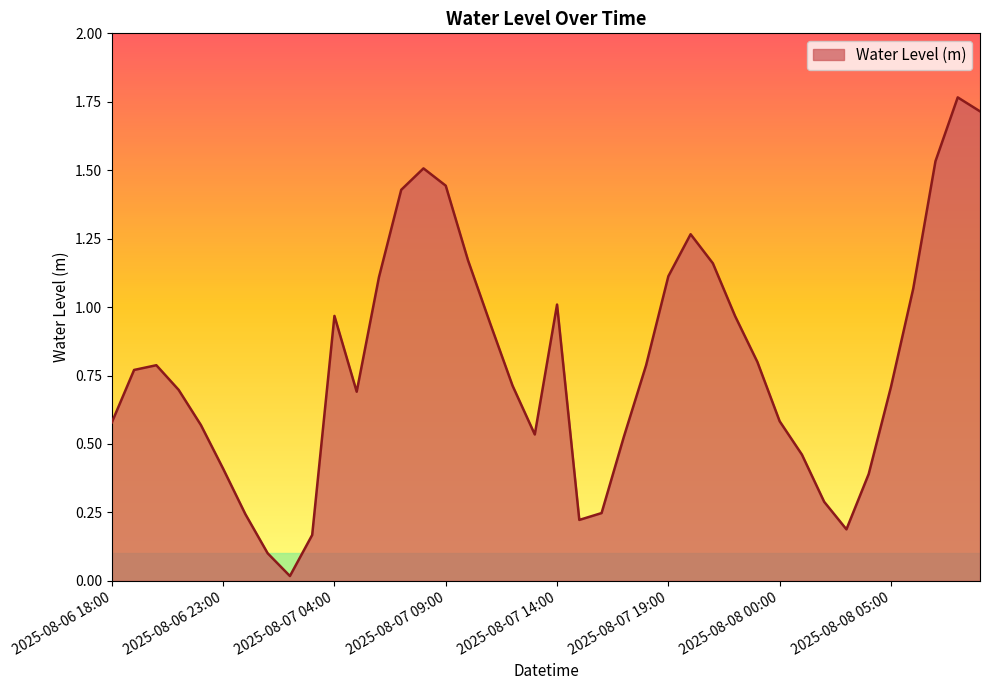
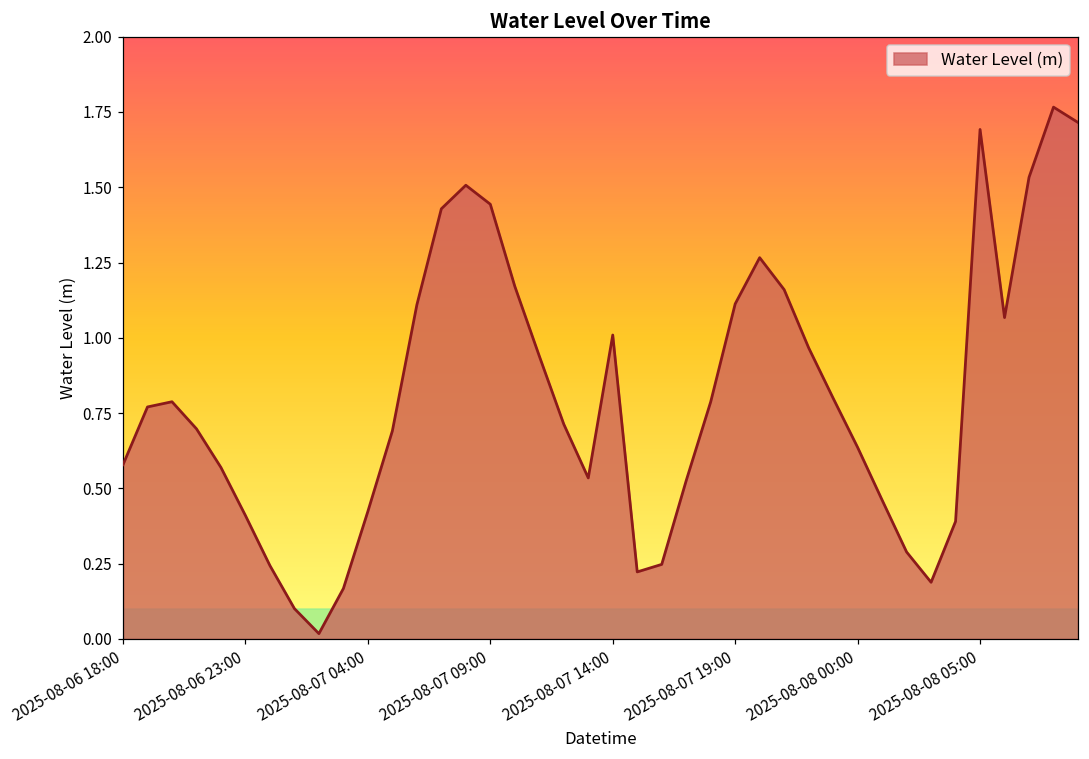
  {
    "2025-08-06 18:00": 0.58,
    "2025-08-06 23:00": 0.41,
-   "2025-08-07 04:00": 0.97,
+   "2025-08-07 04:00": 0.42,
    "2025-08-07 09:00": 1.44,
    "2025-08-07 14:00": 1.01,
    "2025-08-07 19:00": 1.11,
-   "2025-08-08 00:00": 0.58,
-   "2025-08-08 05:00": 0.71
+   "2025-08-08 00:00": 0.64,
+   "2025-08-08 05:00": 1.69
  }
